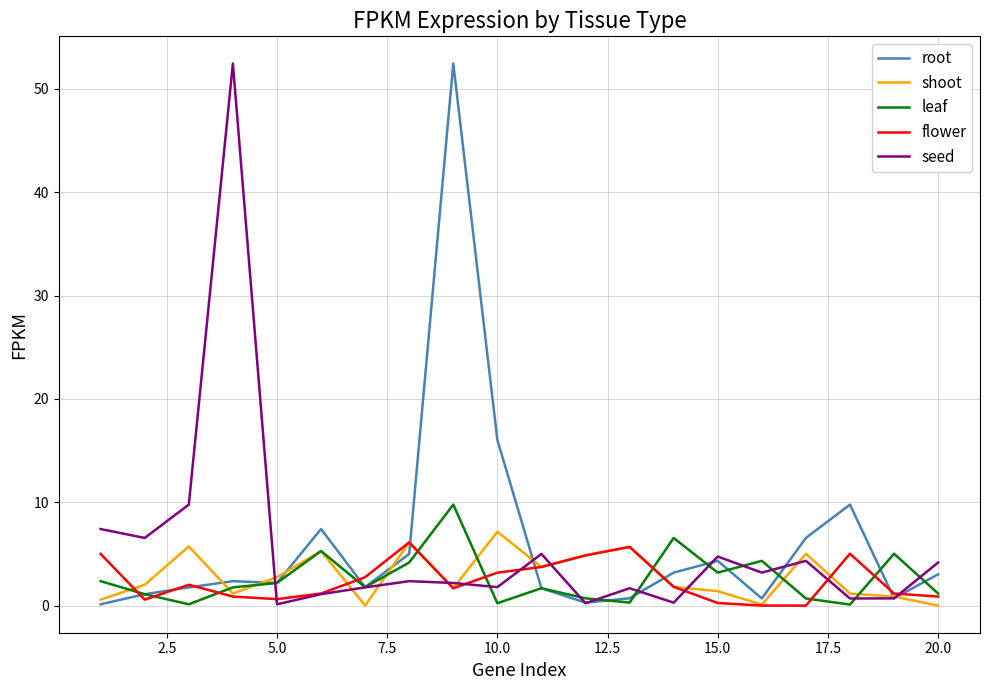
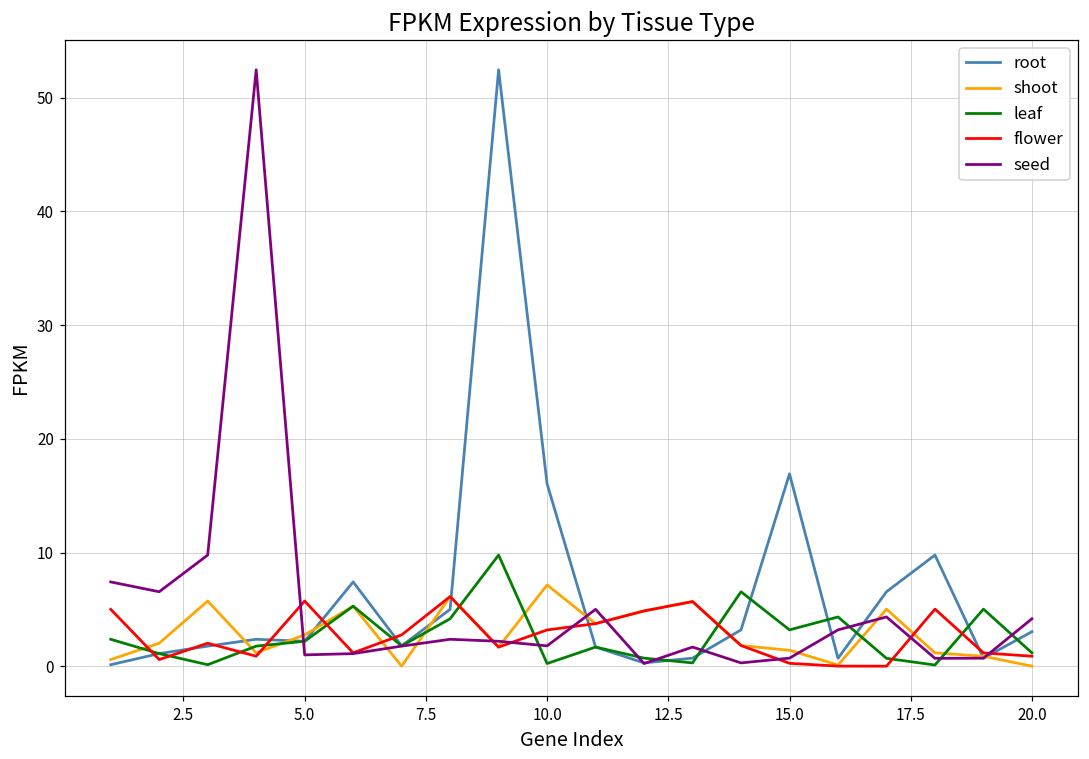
  {
    "root": {
      "10.0": 16.0,
-     "15.0": 4.3,
+     "15.0": 16.9,
      "20.0": 3.0
    },
    "shoot": {
      "5.0": 2.8,
      "10.0": 7.1,
      "15.0": 1.4,
      "20.0": 0.0
    },
    "leaf": {
      "10.0": 0.2,
      "15.0": 3.2,
      "20.0": 1.2
    },
    "flower": {
-     "5.0": 0.6,
+     "5.0": 5.7,
      "10.0": 3.2,
      "15.0": 0.3,
      "20.0": 0.9
    },
    "seed": {
-     "5.0": 0.1,
+     "5.0": 1.0,
      "10.0": 1.8,
-     "15.0": 4.8,
+     "15.0": 0.7,
      "20.0": 4.2
    }
  }
